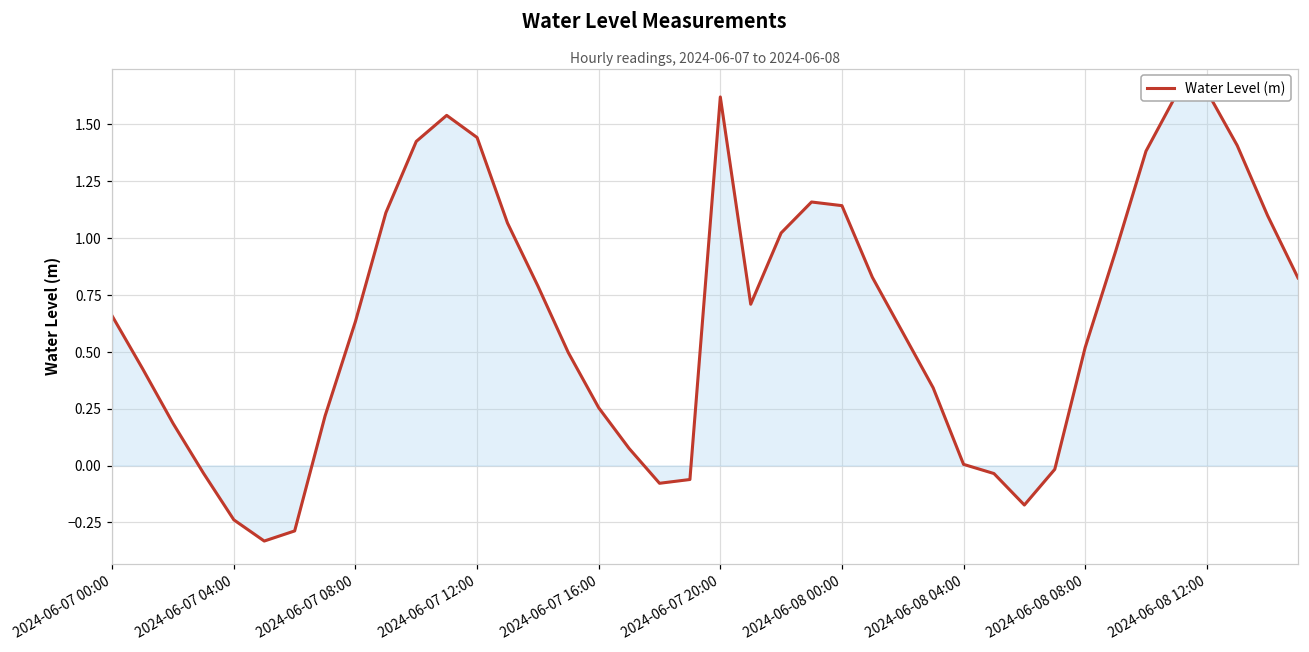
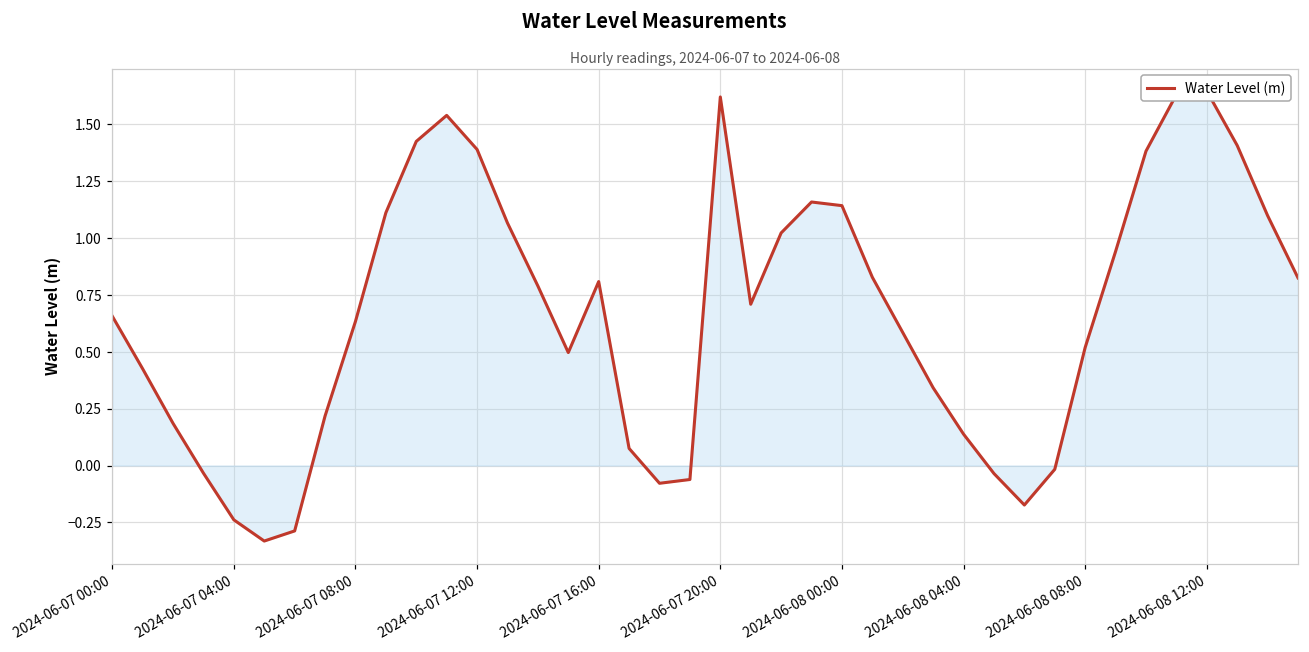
  {
    "Water Level (m)": {
      "2024-06-07 04:00": -0.24,
-     "2024-06-07 12:00": 1.44,
-     "2024-06-07 16:00": 0.25,
-     "2024-06-08 04:00": 0.01
+     "2024-06-07 12:00": 1.39,
+     "2024-06-07 16:00": 0.81,
+     "2024-06-08 04:00": 0.14
    }
  }
